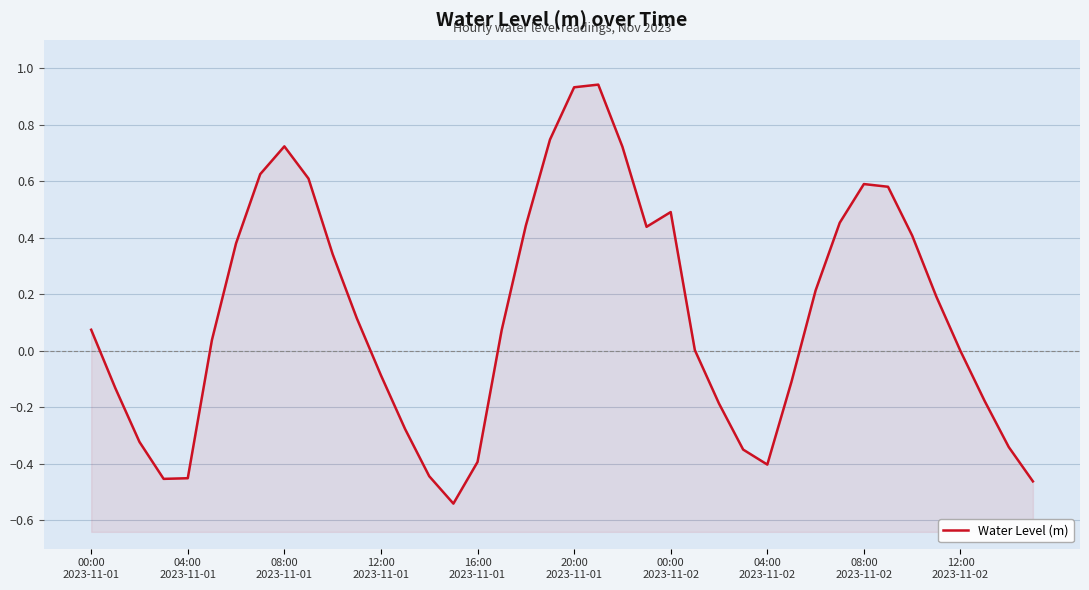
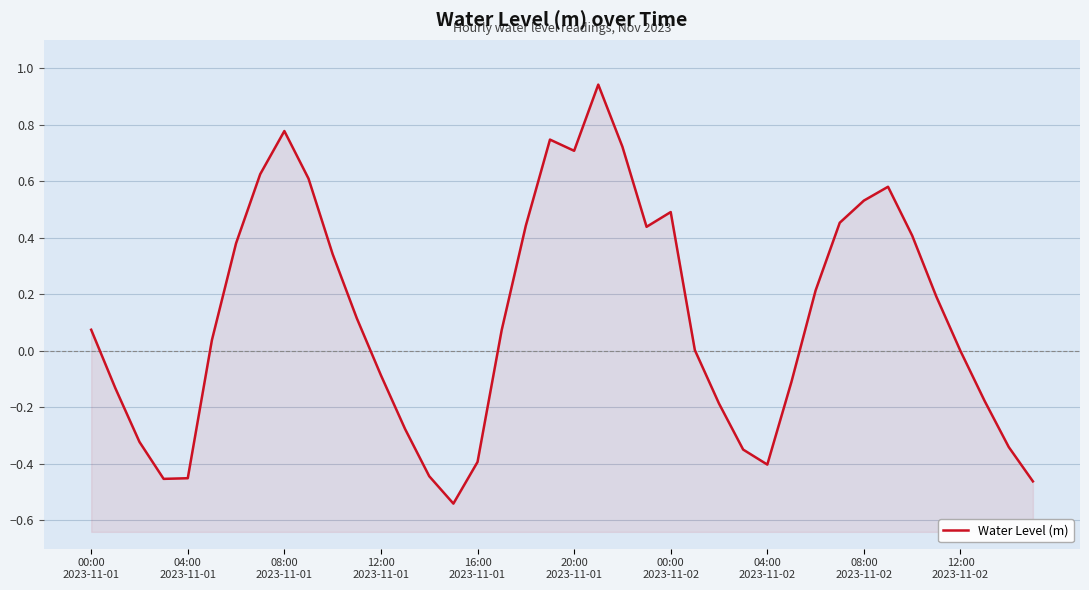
  {
    "00:00 2023-11-01": 0.07,
    "04:00 2023-11-01": -0.45,
-   "08:00 2023-11-01": 0.72,
+   "08:00 2023-11-01": 0.78,
    "12:00 2023-11-01": -0.09,
    "16:00 2023-11-01": -0.39,
-   "20:00 2023-11-01": 0.93,
+   "20:00 2023-11-01": 0.71,
    "00:00 2023-11-02": 0.49,
    "04:00 2023-11-02": -0.40,
-   "08:00 2023-11-02": 0.59,
+   "08:00 2023-11-02": 0.53,
    "12:00 2023-11-02": 0.00
  }
